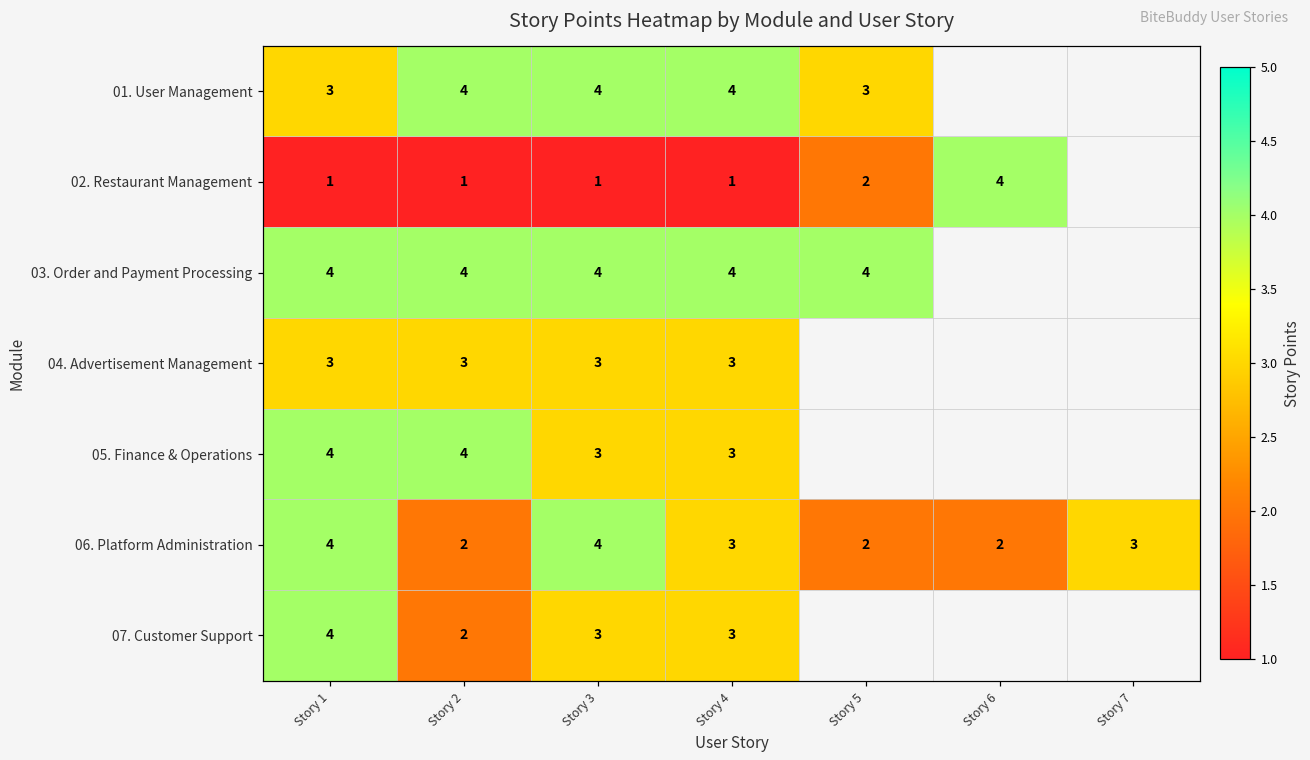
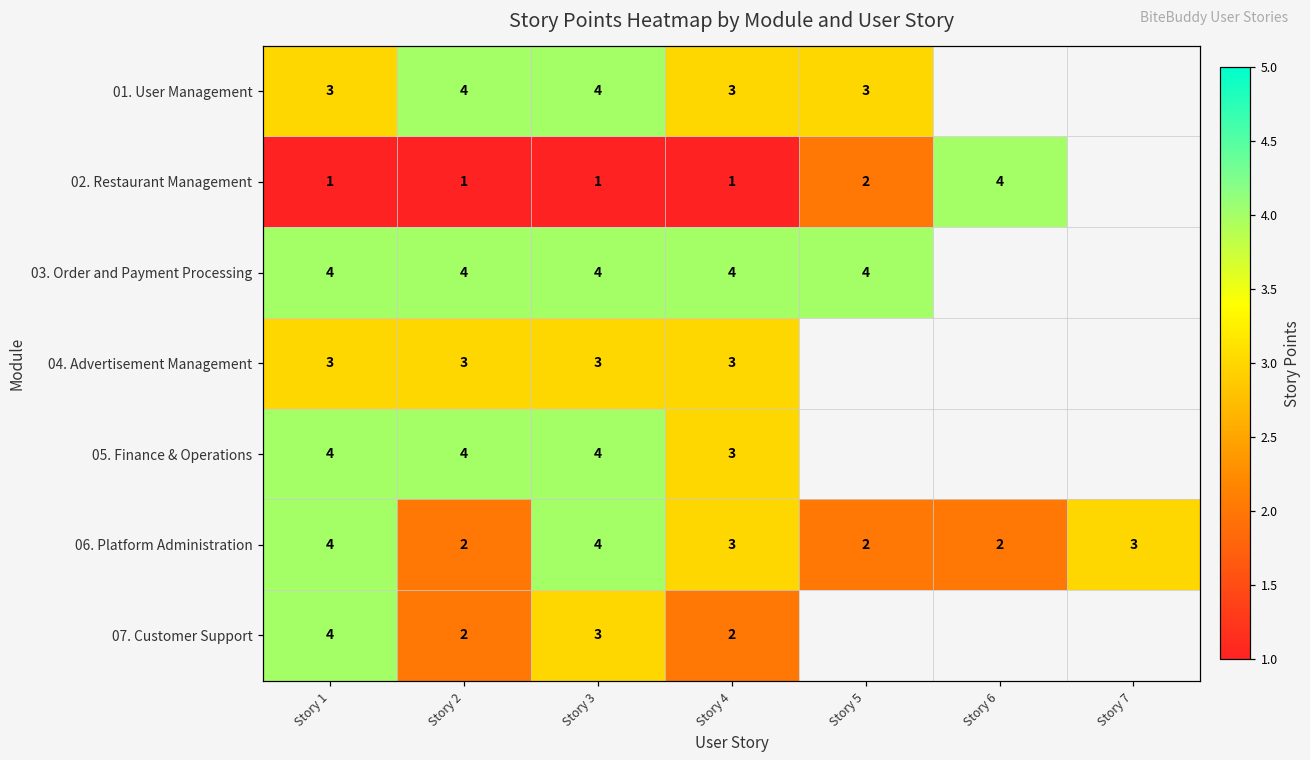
  {
    "01. User Management": {
      "Story 1": 3,
      "Story 2": 4,
      "Story 3": 4,
-     "Story 4": 4,
+     "Story 4": 3,
      "Story 5": 3
    },
    "02. Restaurant Management": {
      "Story 1": 1,
      "Story 2": 1,
      "Story 3": 1,
      "Story 4": 1,
      "Story 5": 2,
      "Story 6": 4
    },
    "03. Order and Payment Processing": {
      "Story 1": 4,
      "Story 2": 4,
      "Story 3": 4,
      "Story 4": 4,
      "Story 5": 4
    },
    "04. Advertisement Management": {
      "Story 1": 3,
      "Story 2": 3,
      "Story 3": 3,
      "Story 4": 3
    },
    "05. Finance & Operations": {
      "Story 1": 4,
      "Story 2": 4,
-     "Story 3": 3,
+     "Story 3": 4,
      "Story 4": 3
    },
    "06. Platform Administration": {
      "Story 1": 4,
      "Story 2": 2,
      "Story 3": 4,
      "Story 4": 3,
      "Story 5": 2,
      "Story 6": 2,
      "Story 7": 3
    },
    "07. Customer Support": {
      "Story 1": 4,
      "Story 2": 2,
      "Story 3": 3,
-     "Story 4": 3
+     "Story 4": 2
    }
  }
